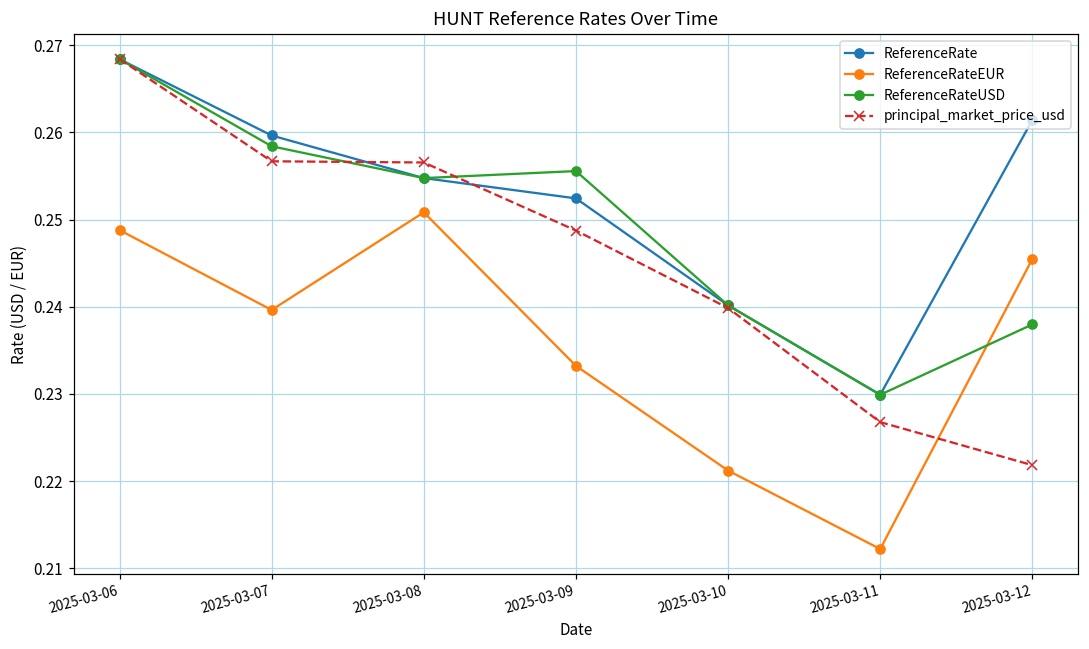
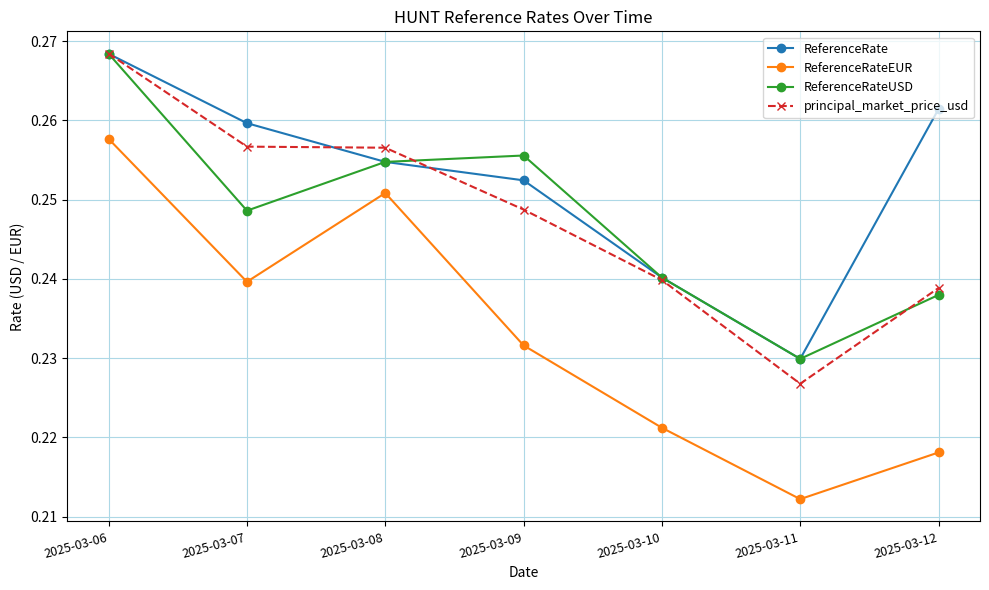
  {
    "ReferenceRate": {
      "2025-03-07": 0.260,
      "2025-03-09": 0.252
    },
    "ReferenceRateEUR": {
-     "2025-03-06": 0.249,
+     "2025-03-06": 0.258,
      "2025-03-07": 0.240,
      "2025-03-08": 0.251,
-     "2025-03-09": 0.233,
+     "2025-03-09": 0.232,
      "2025-03-10": 0.221,
      "2025-03-11": 0.212,
-     "2025-03-12": 0.245
+     "2025-03-12": 0.218
    },
    "ReferenceRateUSD": {
-     "2025-03-07": 0.258,
+     "2025-03-07": 0.249,
      "2025-03-09": 0.256,
      "2025-03-12": 0.238
    },
    "principal_market_price_usd": {
      "2025-03-07": 0.257,
      "2025-03-08": 0.257,
      "2025-03-09": 0.249,
      "2025-03-11": 0.227,
-     "2025-03-12": 0.222
+     "2025-03-12": 0.239
    }
  }
